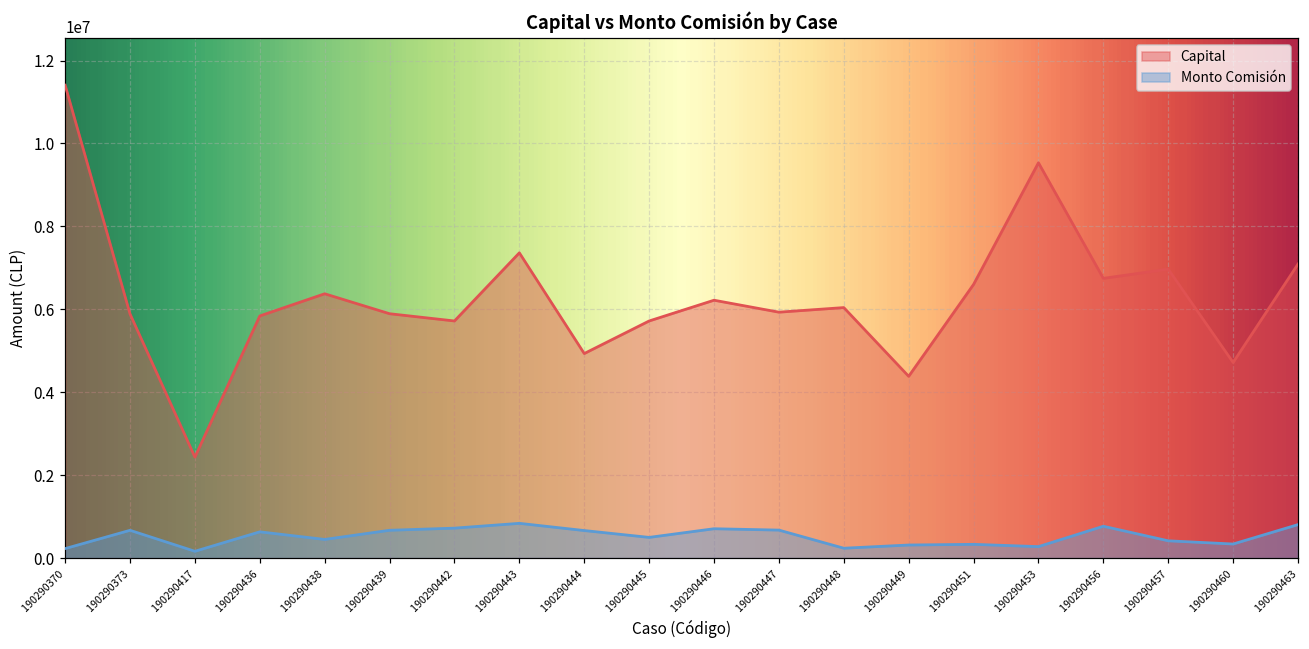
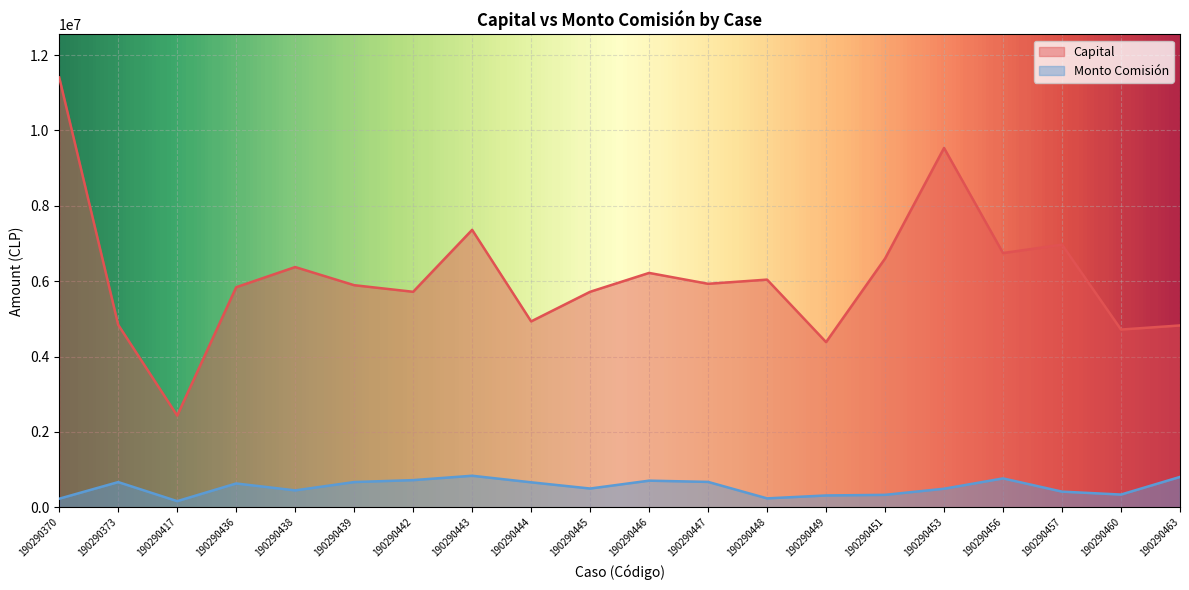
  {
    "Capital": {
      "190290370": 11400000,
-     "190290373": 5900000,
+     "190290373": 4800000,
      "190290417": 2400000,
      "190290436": 5800000,
      "190290438": 6400000,
      "190290439": 5900000,
      "190290442": 5700000,
      "190290443": 7400000,
      "190290444": 4900000,
      "190290445": 5700000,
      "190290446": 6200000,
      "190290447": 5900000,
      "190290448": 6000000,
      "190290449": 4400000,
      "190290451": 6600000,
      "190290453": 9500000,
      "190290456": 6700000,
      "190290457": 7000000,
      "190290460": 4700000,
-     "190290463": 7100000
+     "190290463": 4800000
    },
    "Monto Comisión": {
      "190290370": 200000,
      "190290373": 700000,
      "190290417": 200000,
      "190290436": 600000,
      "190290438": 500000,
      "190290439": 700000,
      "190290442": 700000,
      "190290443": 800000,
      "190290444": 700000,
      "190290445": 500000,
      "190290446": 700000,
      "190290447": 700000,
      "190290448": 200000,
      "190290449": 300000,
      "190290451": 300000,
-     "190290453": 300000,
+     "190290453": 500000,
      "190290456": 800000,
      "190290457": 400000,
      "190290460": 300000,
      "190290463": 800000
    }
  }
